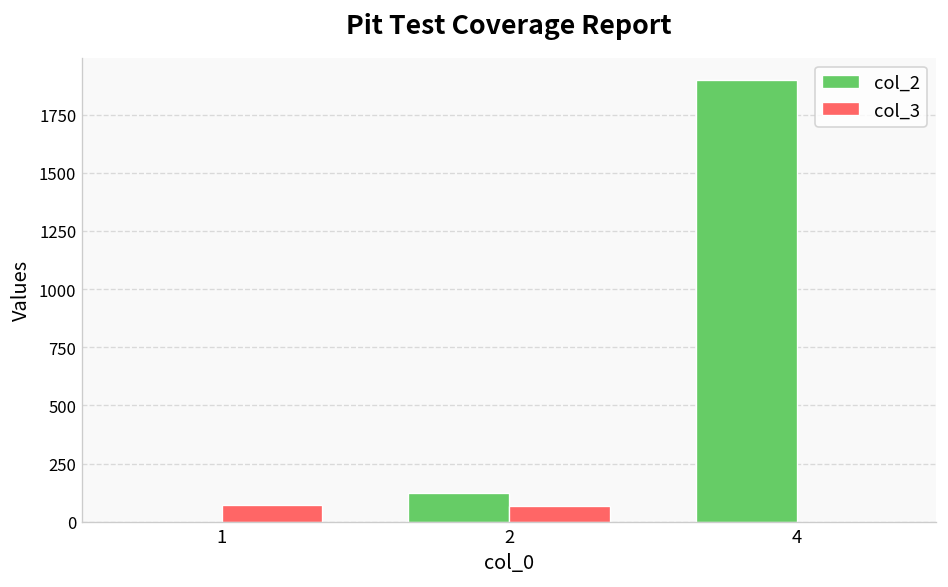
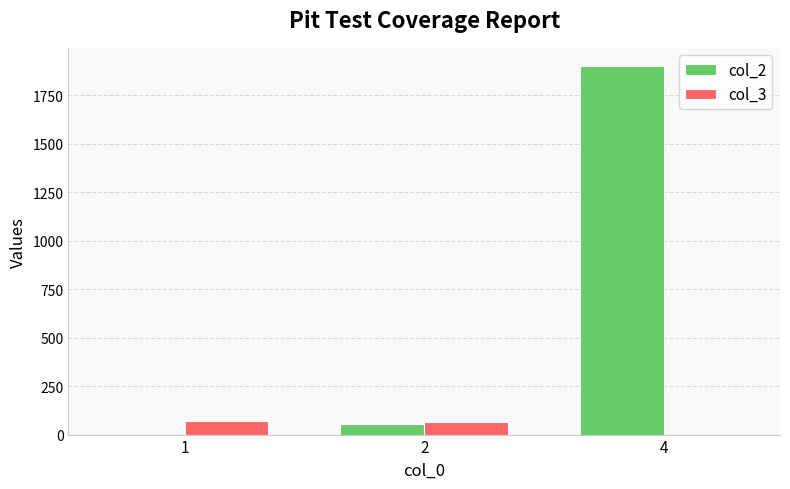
  {
    "col_2": {
      "1": 0,
-     "2": 120,
+     "2": 50,
      "4": 1900
    },
    "col_3": {
      "1": 70,
      "2": 70,
      "4": 0
    }
  }
